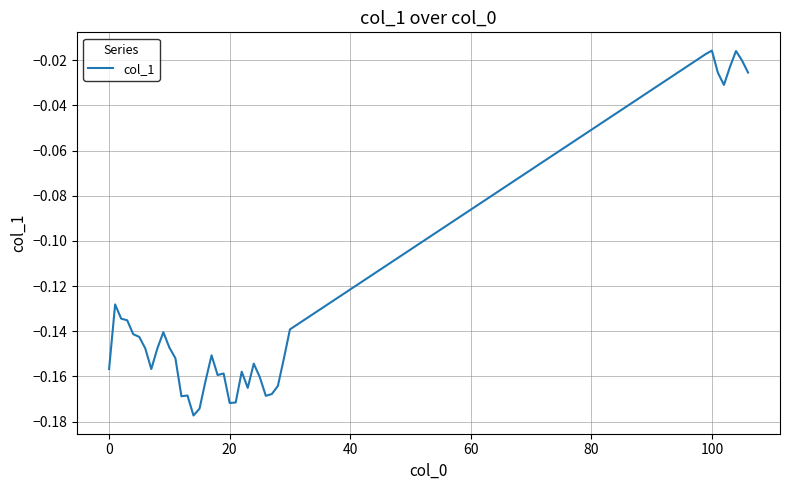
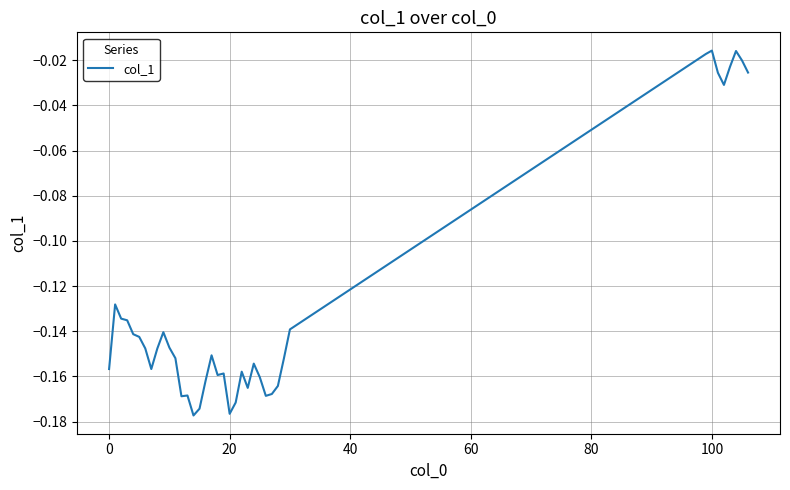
  {
    "0": -0.157,
-   "20": -0.172,
+   "20": -0.177,
    "100": -0.016
  }
